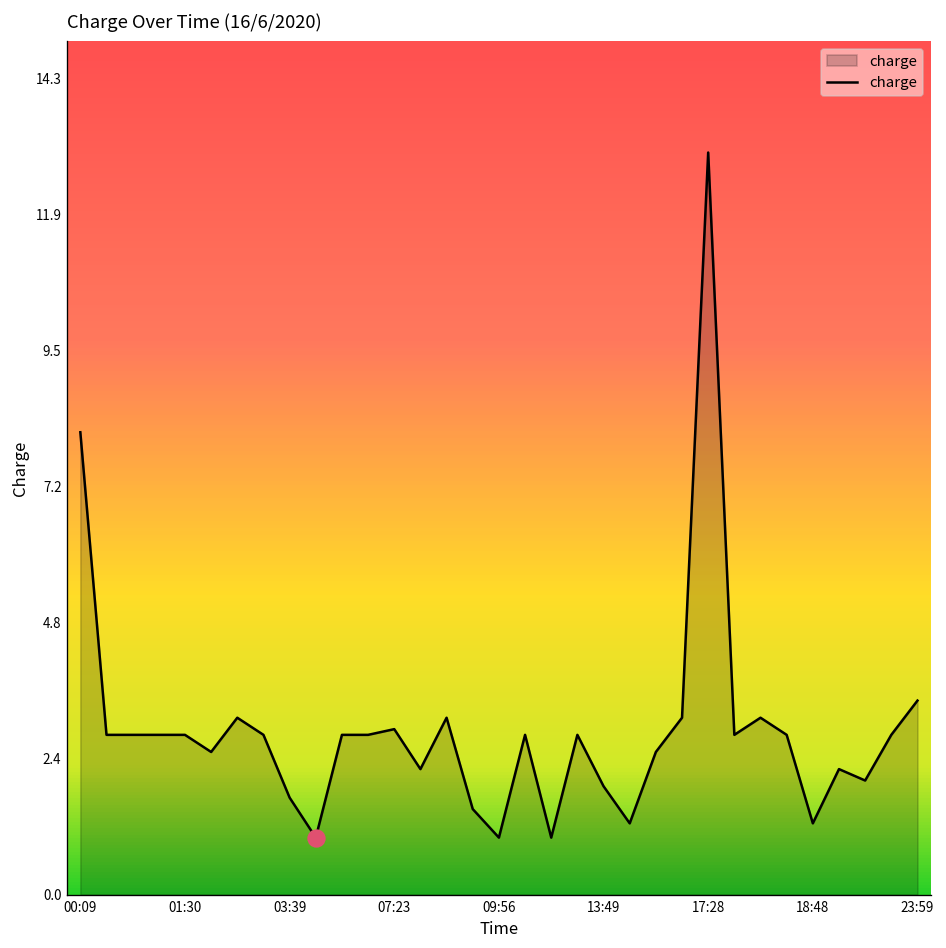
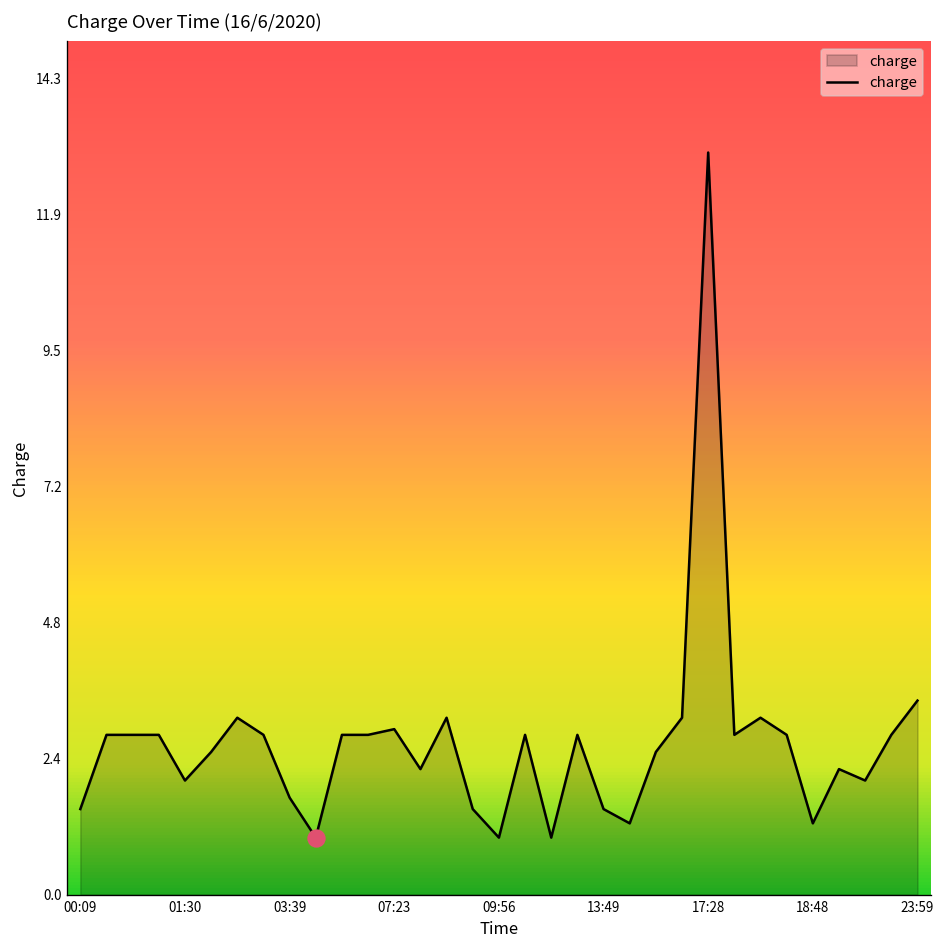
  {
    "charge": {
-     "00:09": 8.1,
-     "01:30": 2.8,
+     "00:09": 1.5,
+     "01:30": 2.0,
      "03:39": 1.7,
      "07:23": 2.9,
      "09:56": 1.0,
-     "13:49": 1.9,
+     "13:49": 1.5,
      "17:28": 13.0,
      "18:48": 1.3,
      "23:59": 3.4
    }
  }
